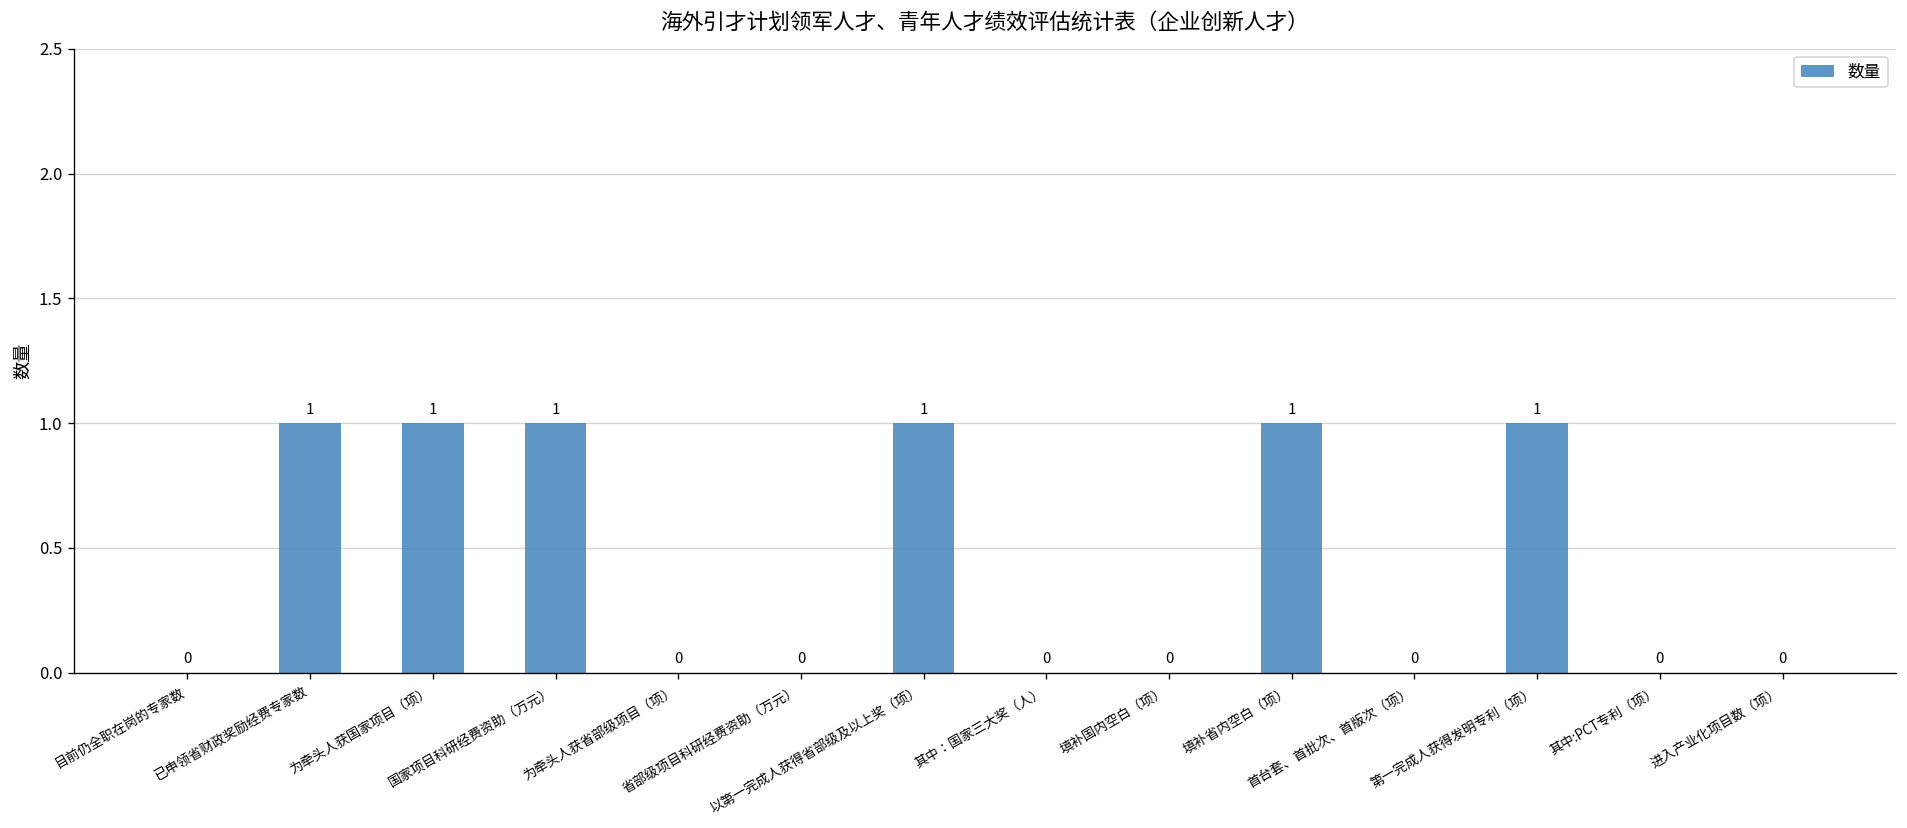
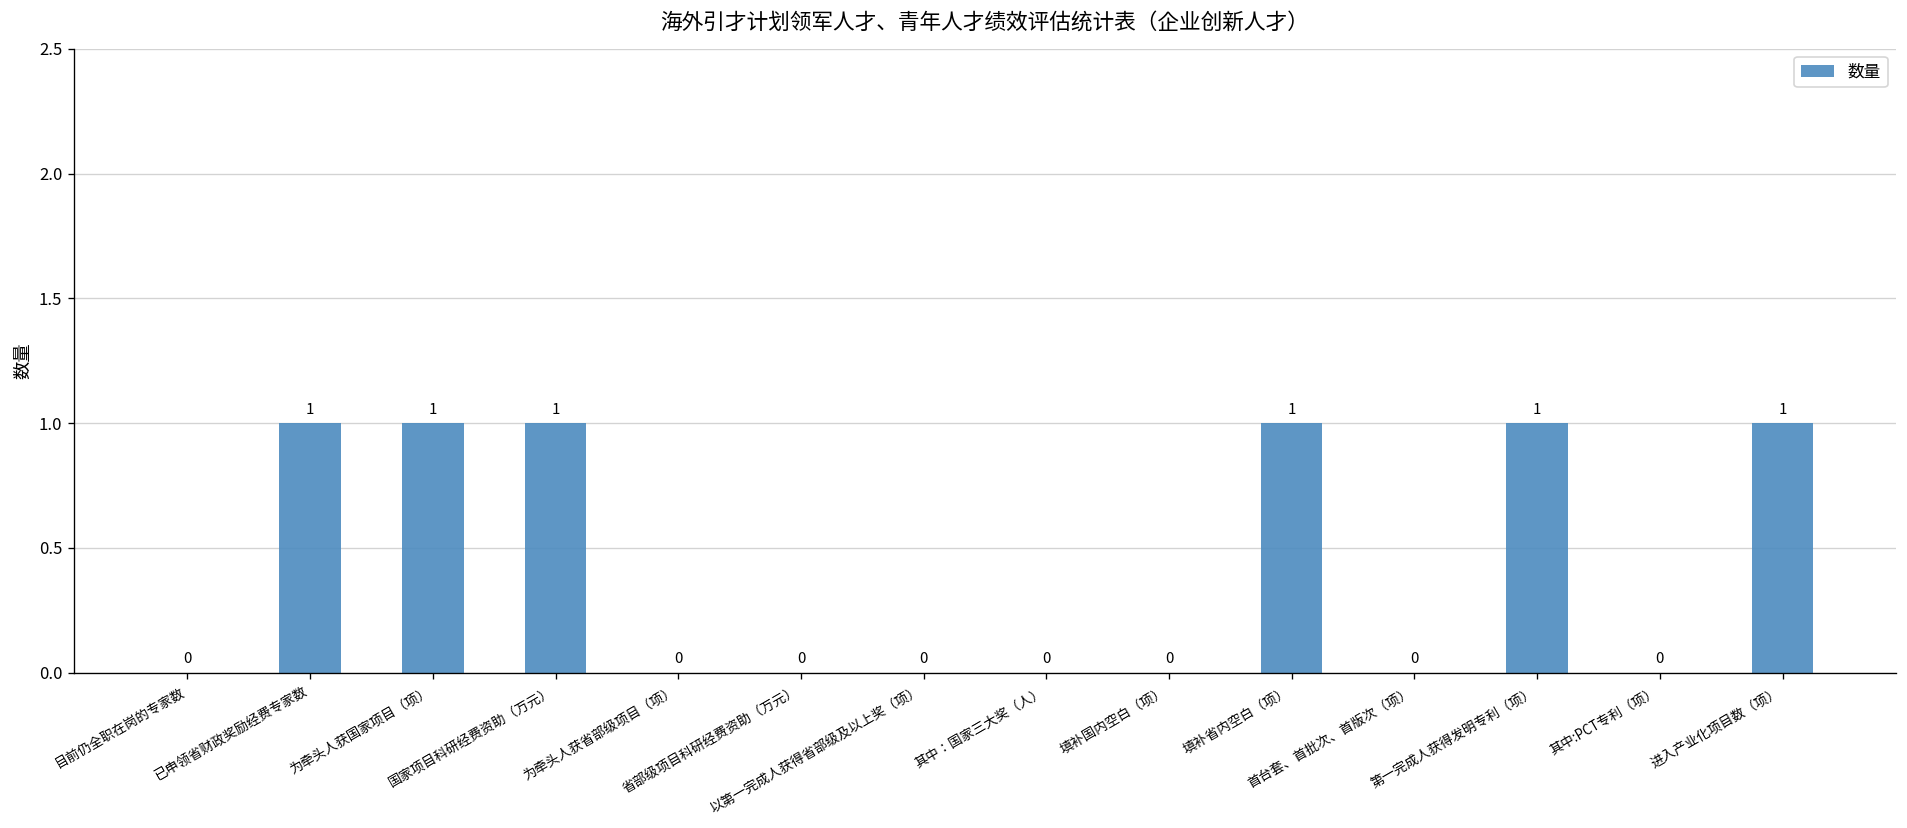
  {
    "目前仍全职在岗的专家数": 0,
    "已申领省财政奖励经费专家数": 1,
    "为牵头人获国家项目（项）": 1,
    "国家项目科研经费资助（万元）": 1,
    "为牵头人获省部级项目（项）": 0,
    "省部级项目科研经费资助（万元）": 0,
-   "以第一完成人获得省部级及以上奖（项）": 1,
+   "以第一完成人获得省部级及以上奖（项）": 0,
    "其中：国家三大奖（人）": 0,
    "填补国内空白（项）": 0,
    "填补省内空白（项）": 1,
    "首台套、首批次、首版次（项）": 0,
    "第一完成人获得发明专利（项）": 1,
    "其中:PCT专利（项）": 0,
-   "进入产业化项目数（项）": 0
+   "进入产业化项目数（项）": 1
  }
